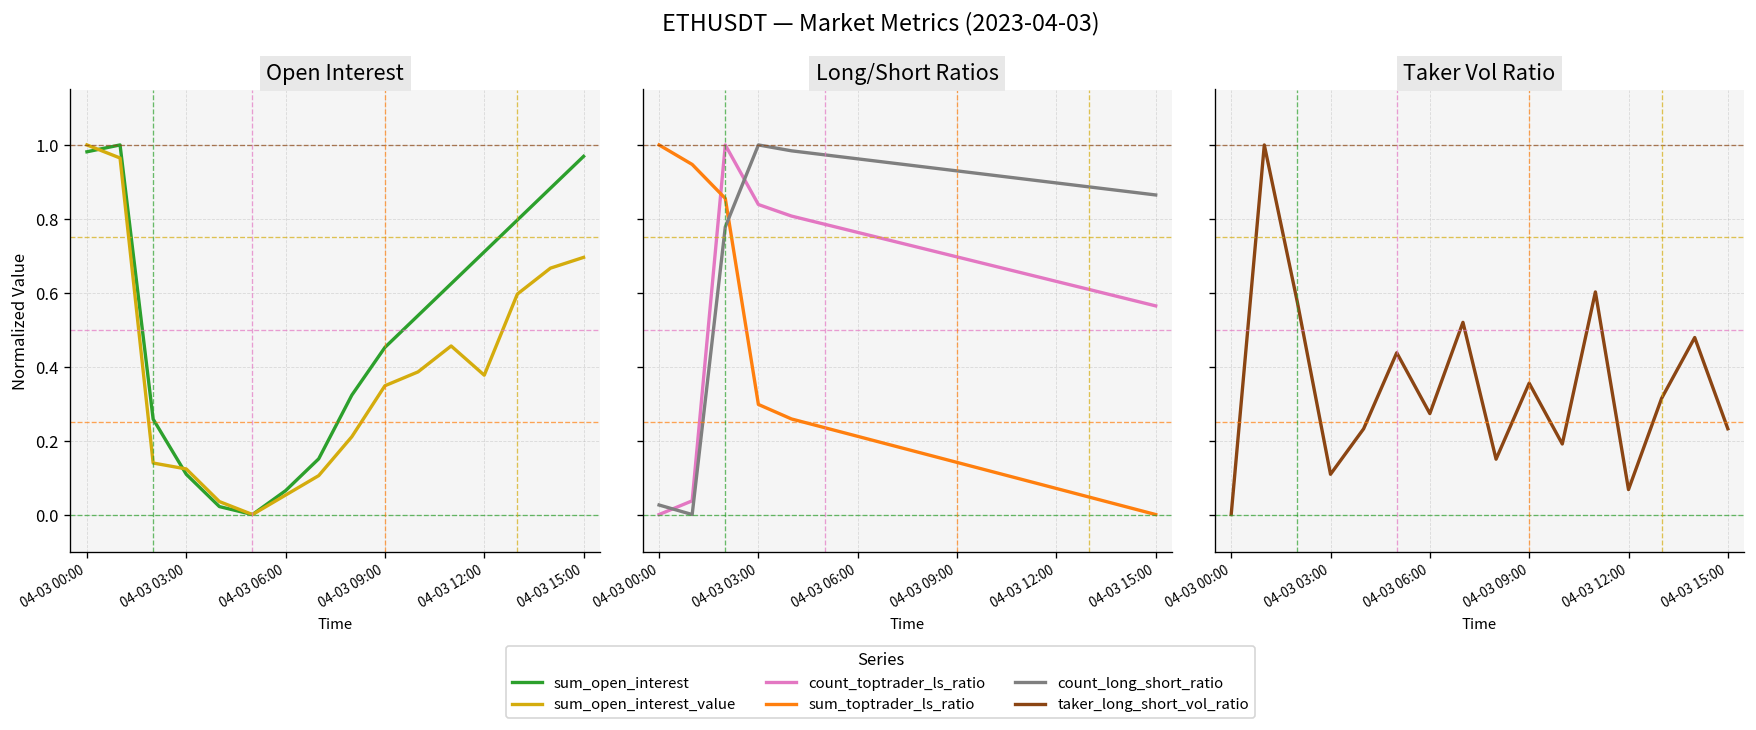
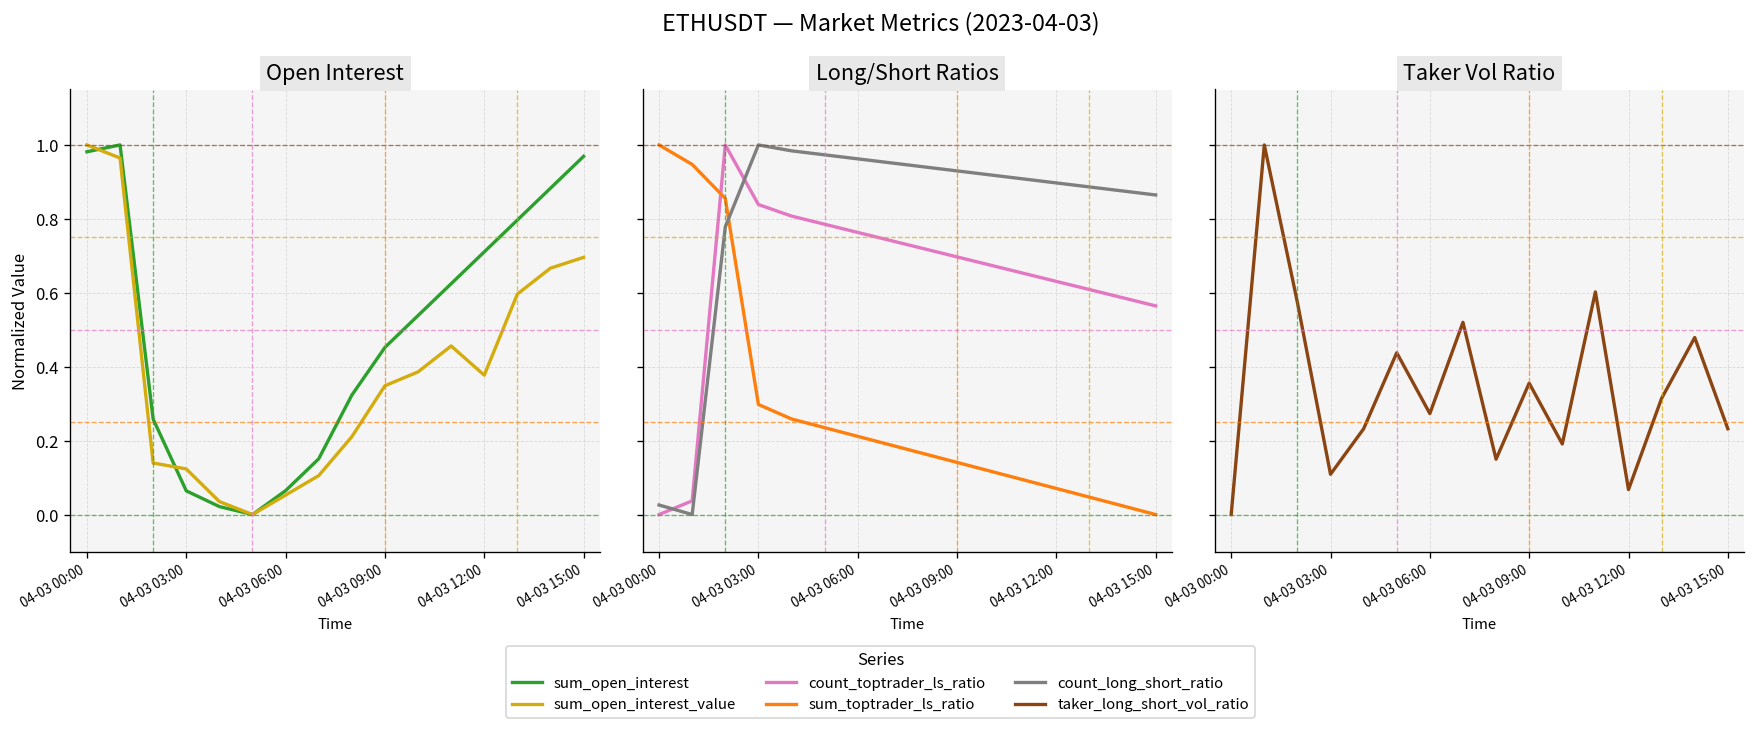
  {
    "Open Interest": {
      "sum_open_interest": {
        "04-03 00:00": 0.98,
-       "04-03 03:00": 0.11,
+       "04-03 03:00": 0.06,
        "04-03 06:00": 0.06,
        "04-03 09:00": 0.45,
        "04-03 12:00": 0.71,
        "04-03 15:00": 0.97
      },
      "sum_open_interest_value": {
        "04-03 00:00": 1.00,
        "04-03 03:00": 0.12,
        "04-03 06:00": 0.05,
        "04-03 09:00": 0.35,
        "04-03 12:00": 0.38,
        "04-03 15:00": 0.70
      }
    }
  }
